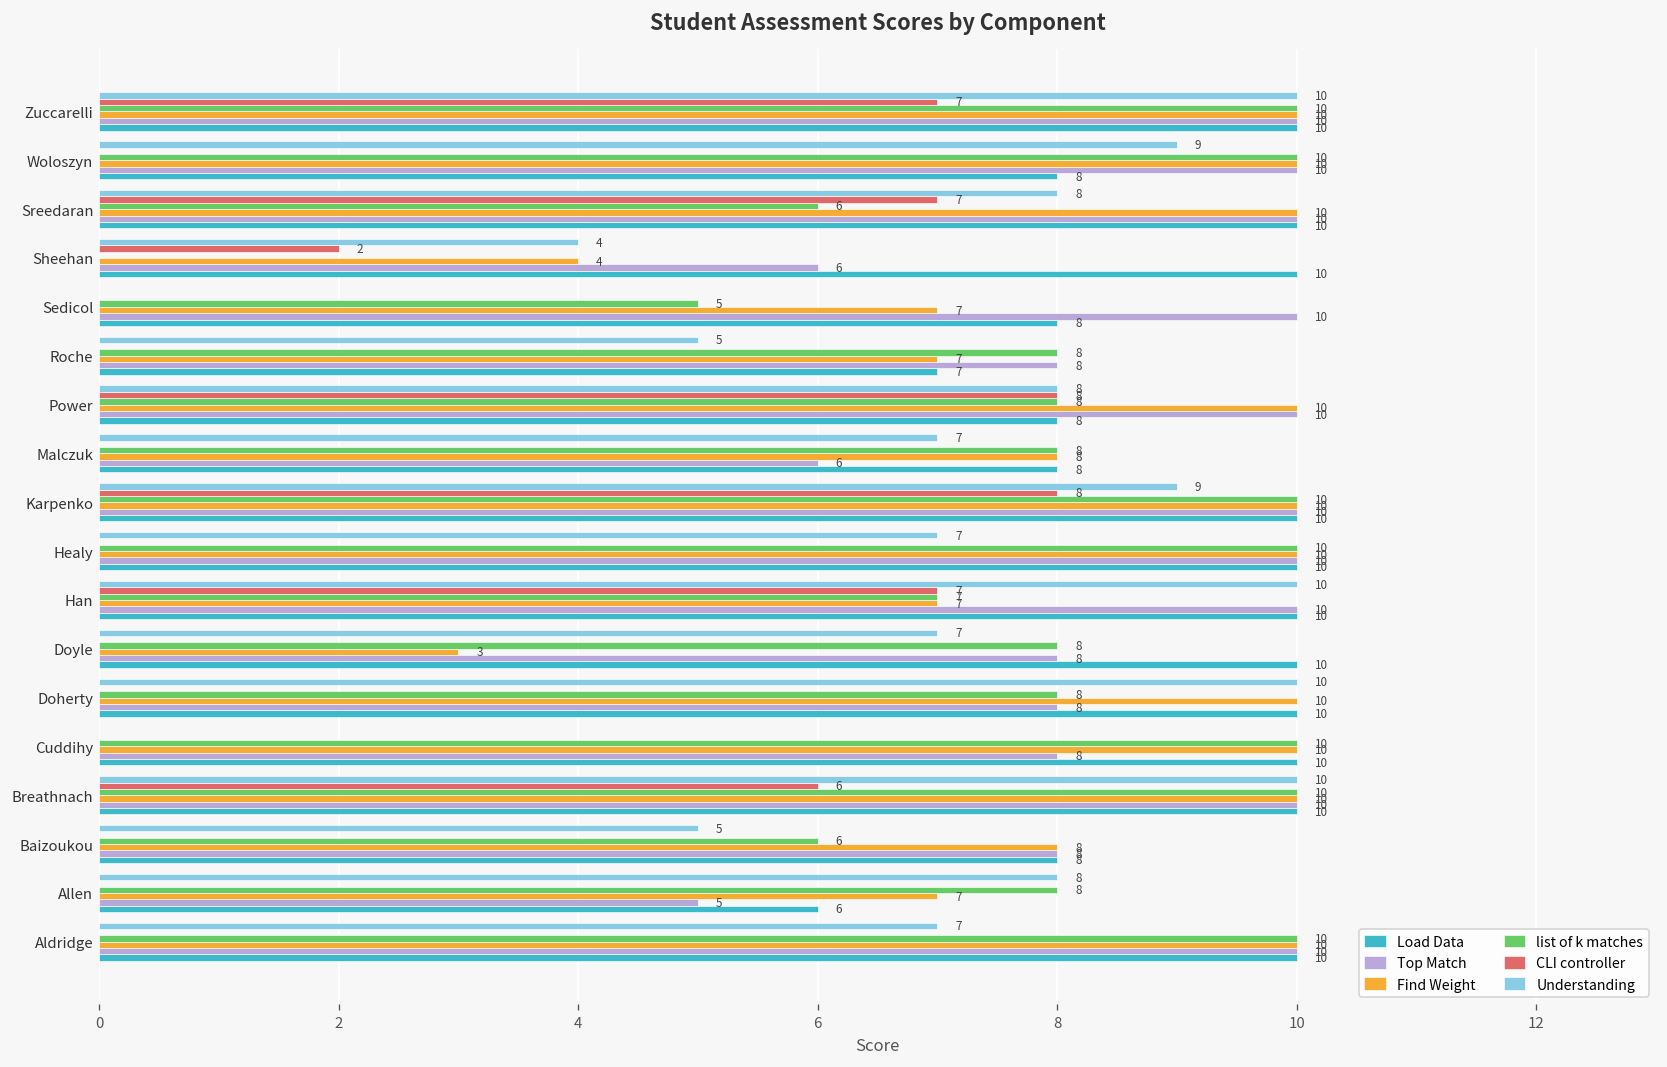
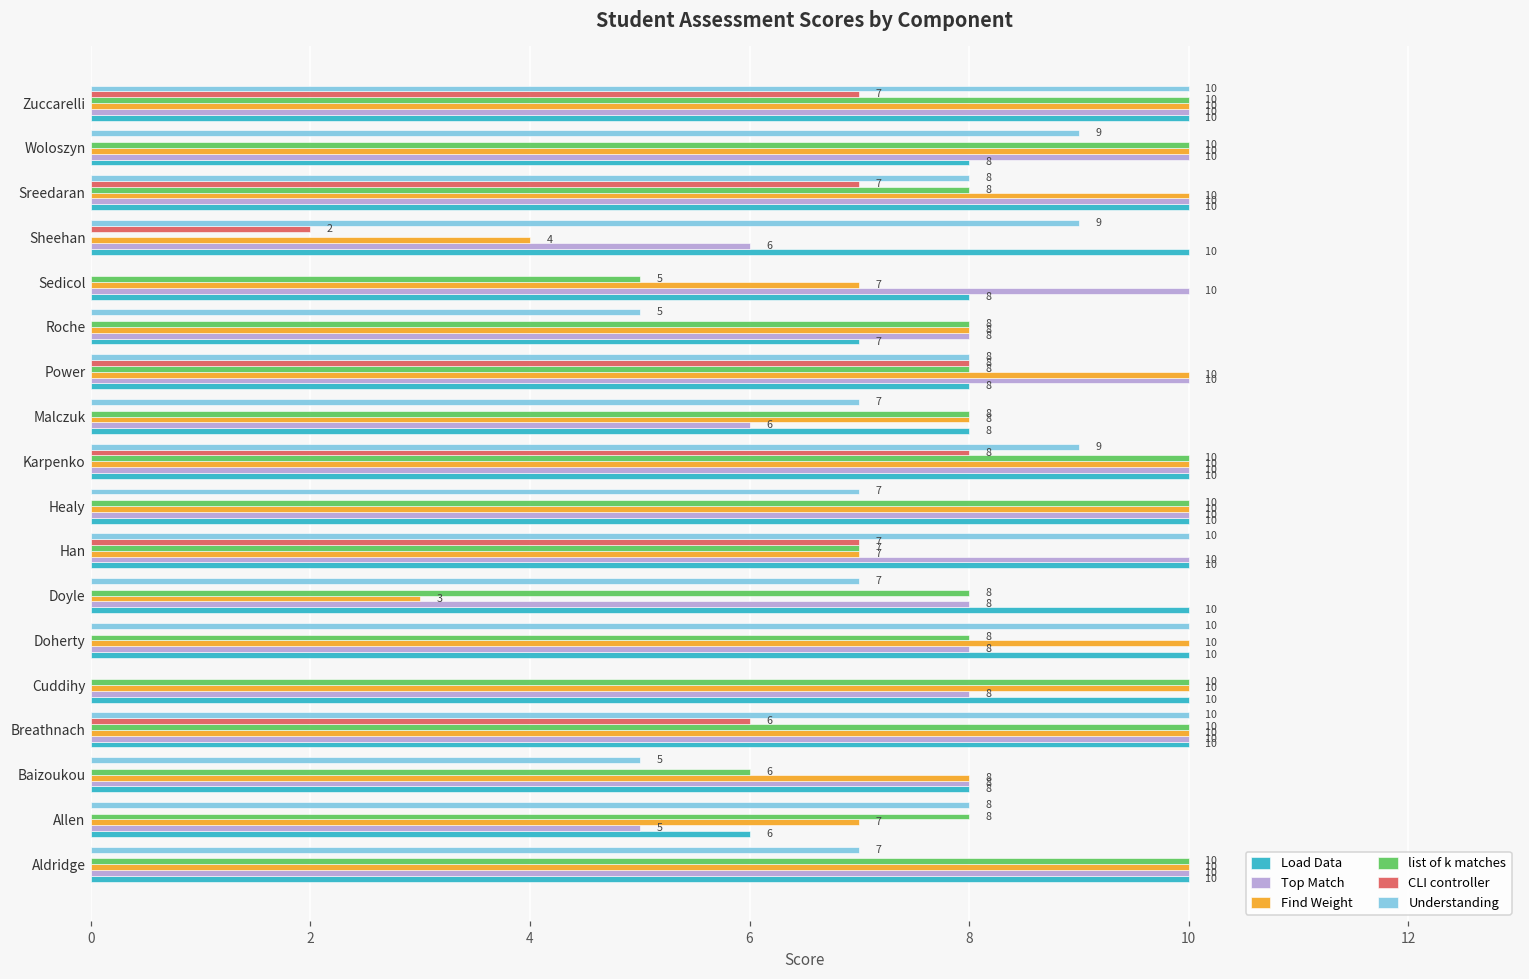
  {
    "Load Data": {
      "Woloszyn": 8,
      "Sheehan": 10,
      "Sedicol": 8,
      "Roche": 7,
      "Power": 8,
      "Malczuk": 8,
      "Doyle": 10,
      "Doherty": 10,
      "Cuddihy": 10,
      "Allen": 6
    },
    "Top Match": {
      "Sheehan": 6,
      "Sedicol": 10,
      "Malczuk": 6,
      "Doyle": 8,
      "Doherty": 8,
      "Cuddihy": 8,
      "Allen": 5
    },
    "Find Weight": {
      "Sheehan": 4,
      "Sedicol": 7,
-     "Roche": 7,
+     "Roche": 8,
      "Doyle": 3,
      "Doherty": 10,
      "Allen": 7
    },
    "list of k matches": {
-     "Sreedaran": 6,
+     "Sreedaran": 8,
      "Sedicol": 5,
      "Doyle": 8,
      "Doherty": 8,
      "Baizoukou": 6,
      "Allen": 8
    },
    "CLI controller": {
      "Zuccarelli": 7,
      "Sreedaran": 7,
      "Sheehan": 2,
      "Karpenko": 8,
      "Breathnach": 6
    },
    "Understanding": {
      "Zuccarelli": 10,
      "Woloszyn": 9,
      "Sreedaran": 8,
-     "Sheehan": 4,
+     "Sheehan": 9,
      "Roche": 5,
      "Malczuk": 7,
      "Karpenko": 9,
      "Healy": 7,
      "Han": 10,
      "Doyle": 7,
      "Doherty": 10,
      "Breathnach": 10,
      "Baizoukou": 5,
      "Allen": 8,
      "Aldridge": 7
    }
  }
